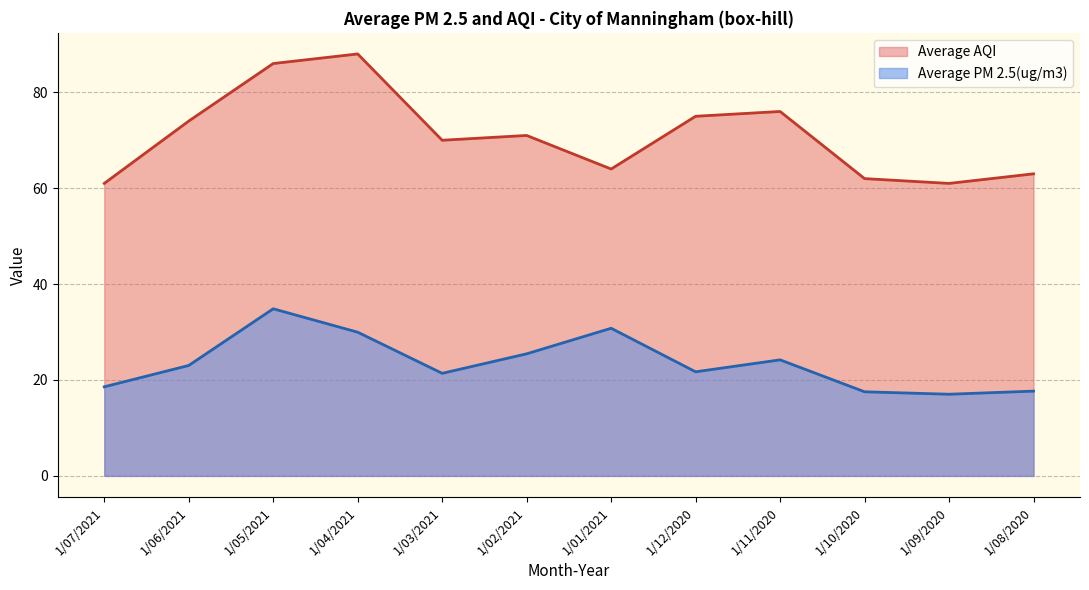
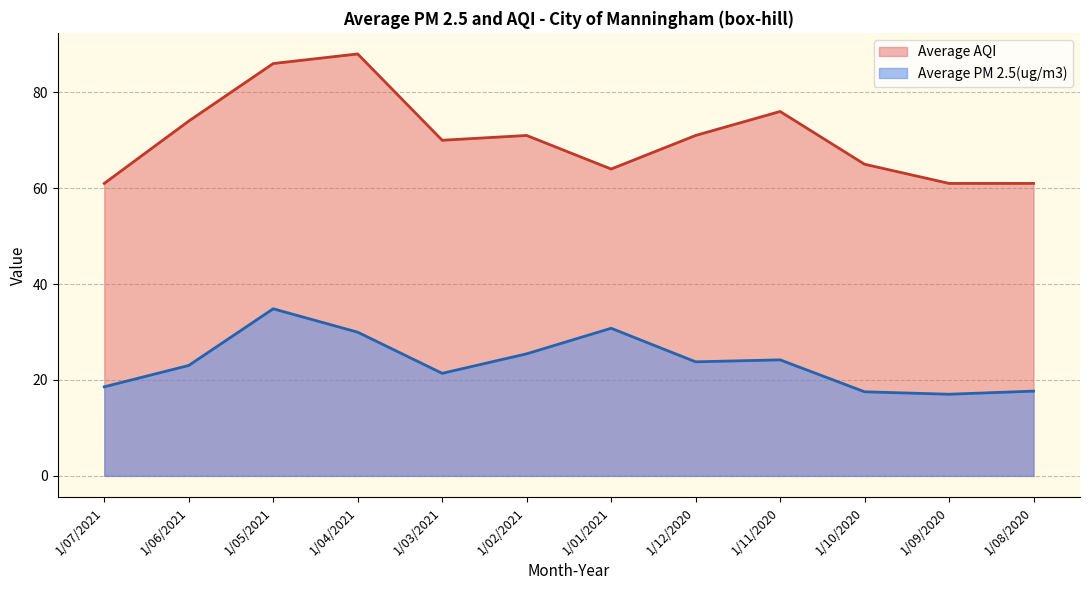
  {
    "Average AQI": {
      "1/07/2021": 61,
      "1/06/2021": 74,
      "1/05/2021": 86,
      "1/04/2021": 88,
      "1/03/2021": 70,
      "1/02/2021": 71,
      "1/01/2021": 64,
-     "1/12/2020": 75,
+     "1/12/2020": 71,
      "1/11/2020": 76,
-     "1/10/2020": 62,
+     "1/10/2020": 65,
      "1/09/2020": 61,
-     "1/08/2020": 63
+     "1/08/2020": 61
    },
    "Average PM 2.5(ug/m3)": {
      "1/07/2021": 19,
      "1/06/2021": 23,
      "1/05/2021": 35,
      "1/04/2021": 30,
      "1/03/2021": 21,
      "1/02/2021": 25,
      "1/01/2021": 31,
-     "1/12/2020": 22,
+     "1/12/2020": 24,
      "1/11/2020": 24,
      "1/10/2020": 18,
      "1/09/2020": 17,
      "1/08/2020": 18
    }
  }
